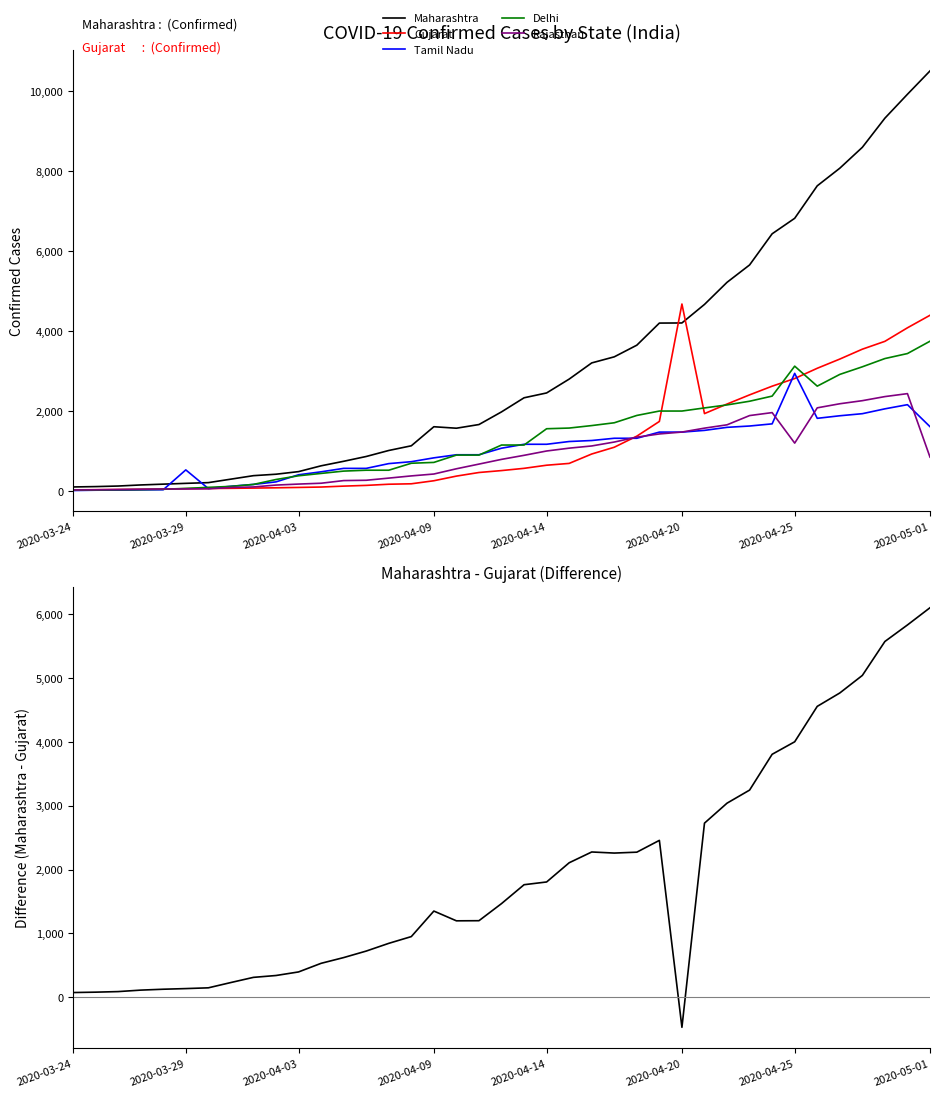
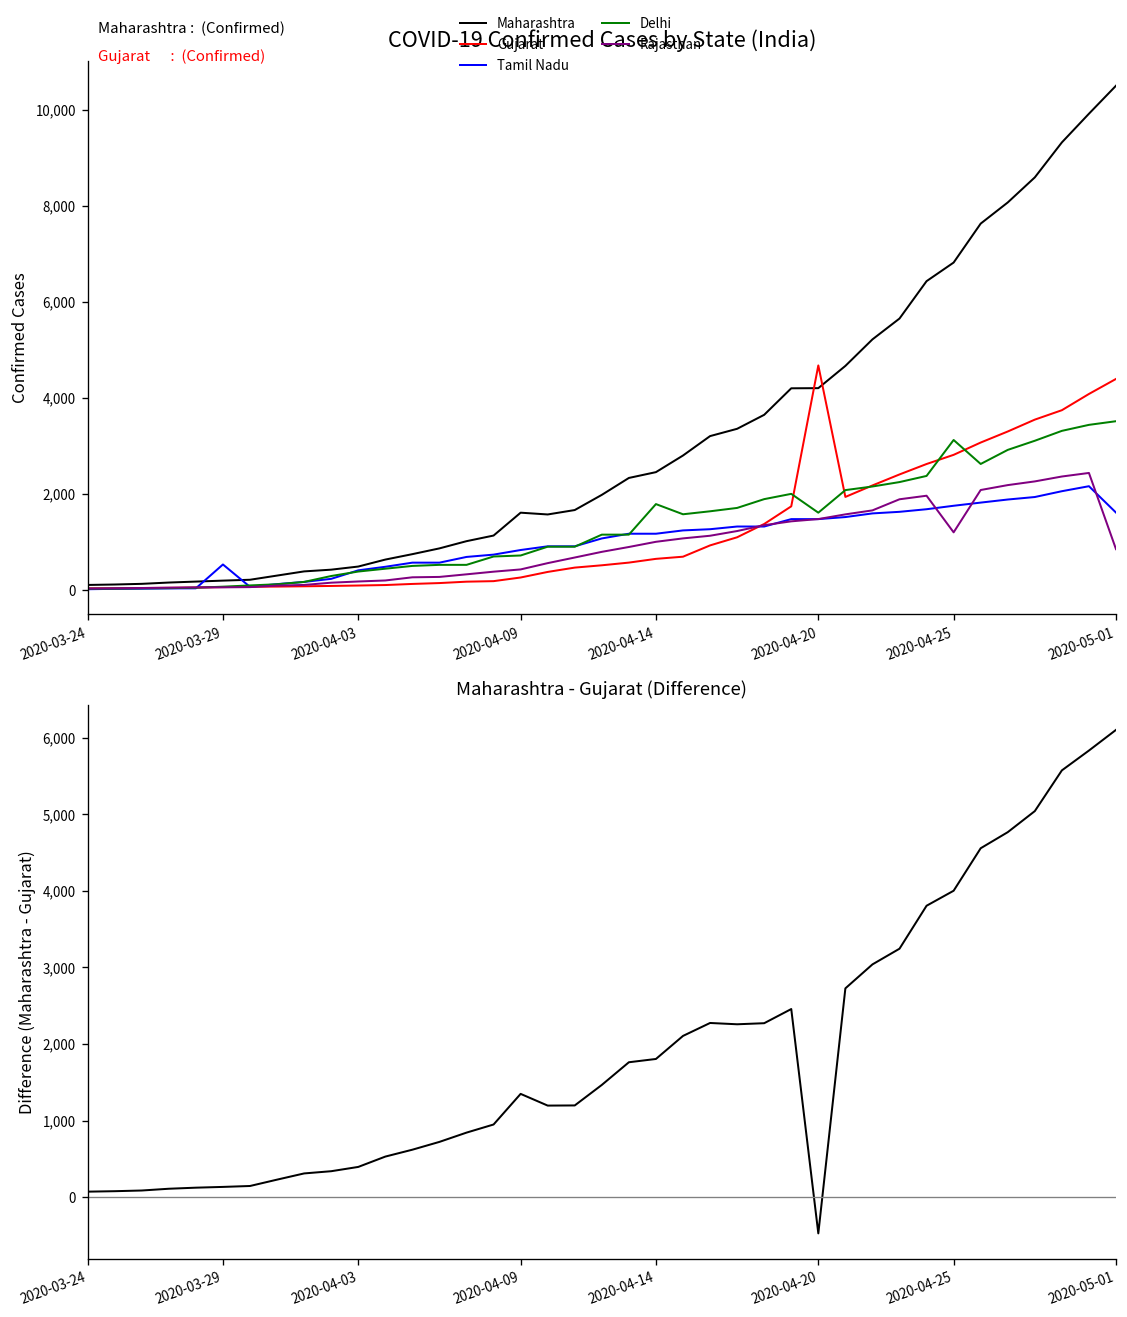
  {
    "COVID-19 Confirmed Cases by State (India)": {
      "Maharashtra": {
        "2020-03-24": "100",
        "2020-03-29": "200",
        "2020-04-03": "500",
        "2020-04-09": "1,600",
        "2020-04-14": "2,500",
        "2020-04-20": "4,200",
        "2020-04-25": "6,800",
        "2020-05-01": "10,500"
      },
      "Gujarat": {
        "2020-04-03": "100",
        "2020-04-09": "300",
        "2020-04-14": "700",
        "2020-04-20": "4,700",
        "2020-04-25": "2,800",
        "2020-05-01": "4,400"
      },
      "Tamil Nadu": {
        "2020-03-29": "500",
        "2020-04-09": "800",
        "2020-04-14": "1,200",
-       "2020-04-25": "2,900",
+       "2020-04-25": "1,800",
        "2020-05-01": "1,600"
      },
      "Delhi": {
        "2020-04-09": "700",
-       "2020-04-14": "1,600",
-       "2020-04-20": "2,000",
+       "2020-04-14": "1,800",
+       "2020-04-20": "1,600",
        "2020-04-25": "3,100",
-       "2020-05-01": "3,700"
+       "2020-05-01": "3,500"
      },
      "Rajasthan": {
        "2020-04-03": "200",
        "2020-04-09": "400",
        "2020-04-14": "1,000",
        "2020-04-25": "1,200",
        "2020-05-01": "900"
      }
    },
    "Maharashtra - Gujarat (Difference)": {
      "2020-03-24": "100",
      "2020-03-29": "100",
      "2020-04-03": "400",
      "2020-04-09": "1,300",
      "2020-04-14": "1,800",
      "2020-04-20": "-500",
      "2020-04-25": "4,000",
      "2020-05-01": "6,100"
    }
  }
